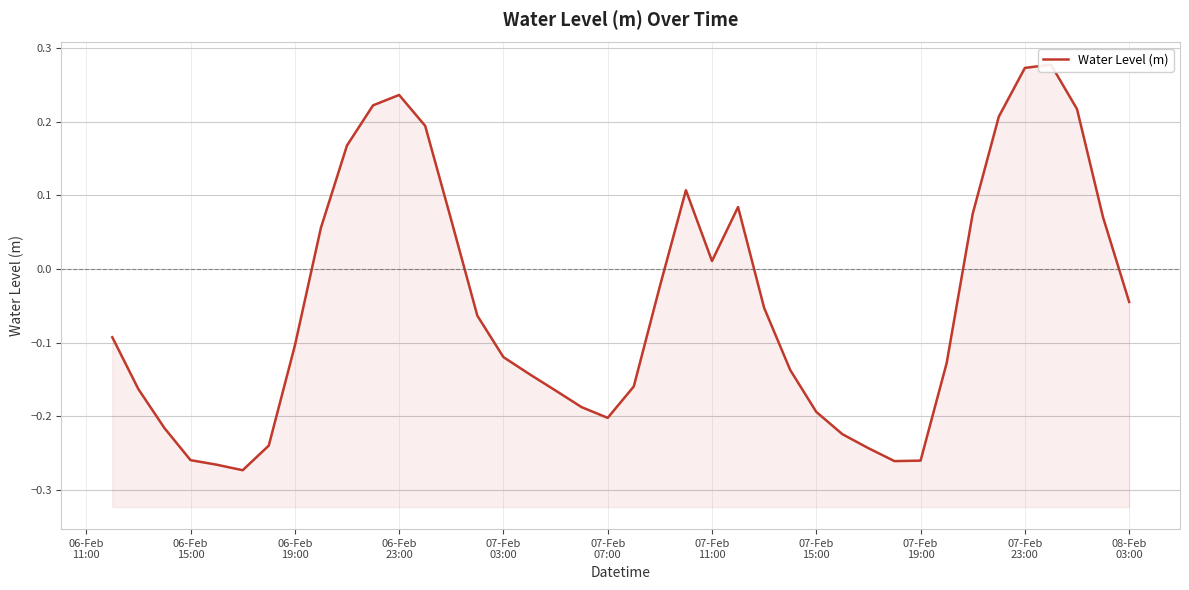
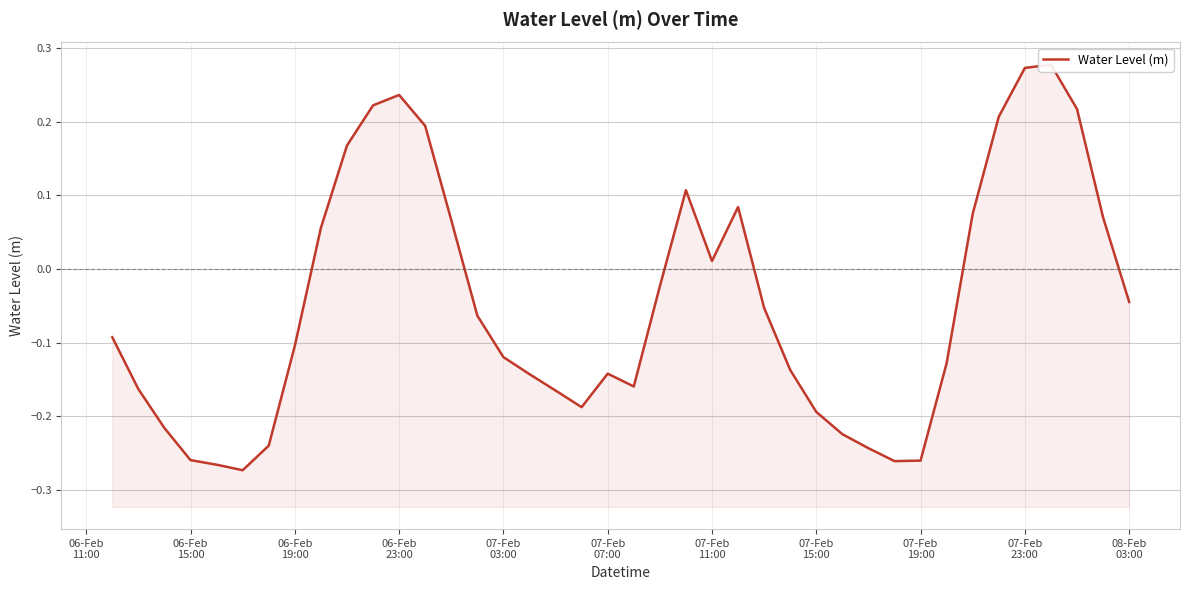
  {
    "06-Feb 15:00": -0.26,
    "06-Feb 19:00": -0.10,
    "06-Feb 23:00": 0.24,
    "07-Feb 03:00": -0.12,
-   "07-Feb 07:00": -0.20,
+   "07-Feb 07:00": -0.14,
    "07-Feb 11:00": 0.01,
    "07-Feb 15:00": -0.19,
    "07-Feb 19:00": -0.26,
    "07-Feb 23:00": 0.27,
    "08-Feb 03:00": -0.04
  }
